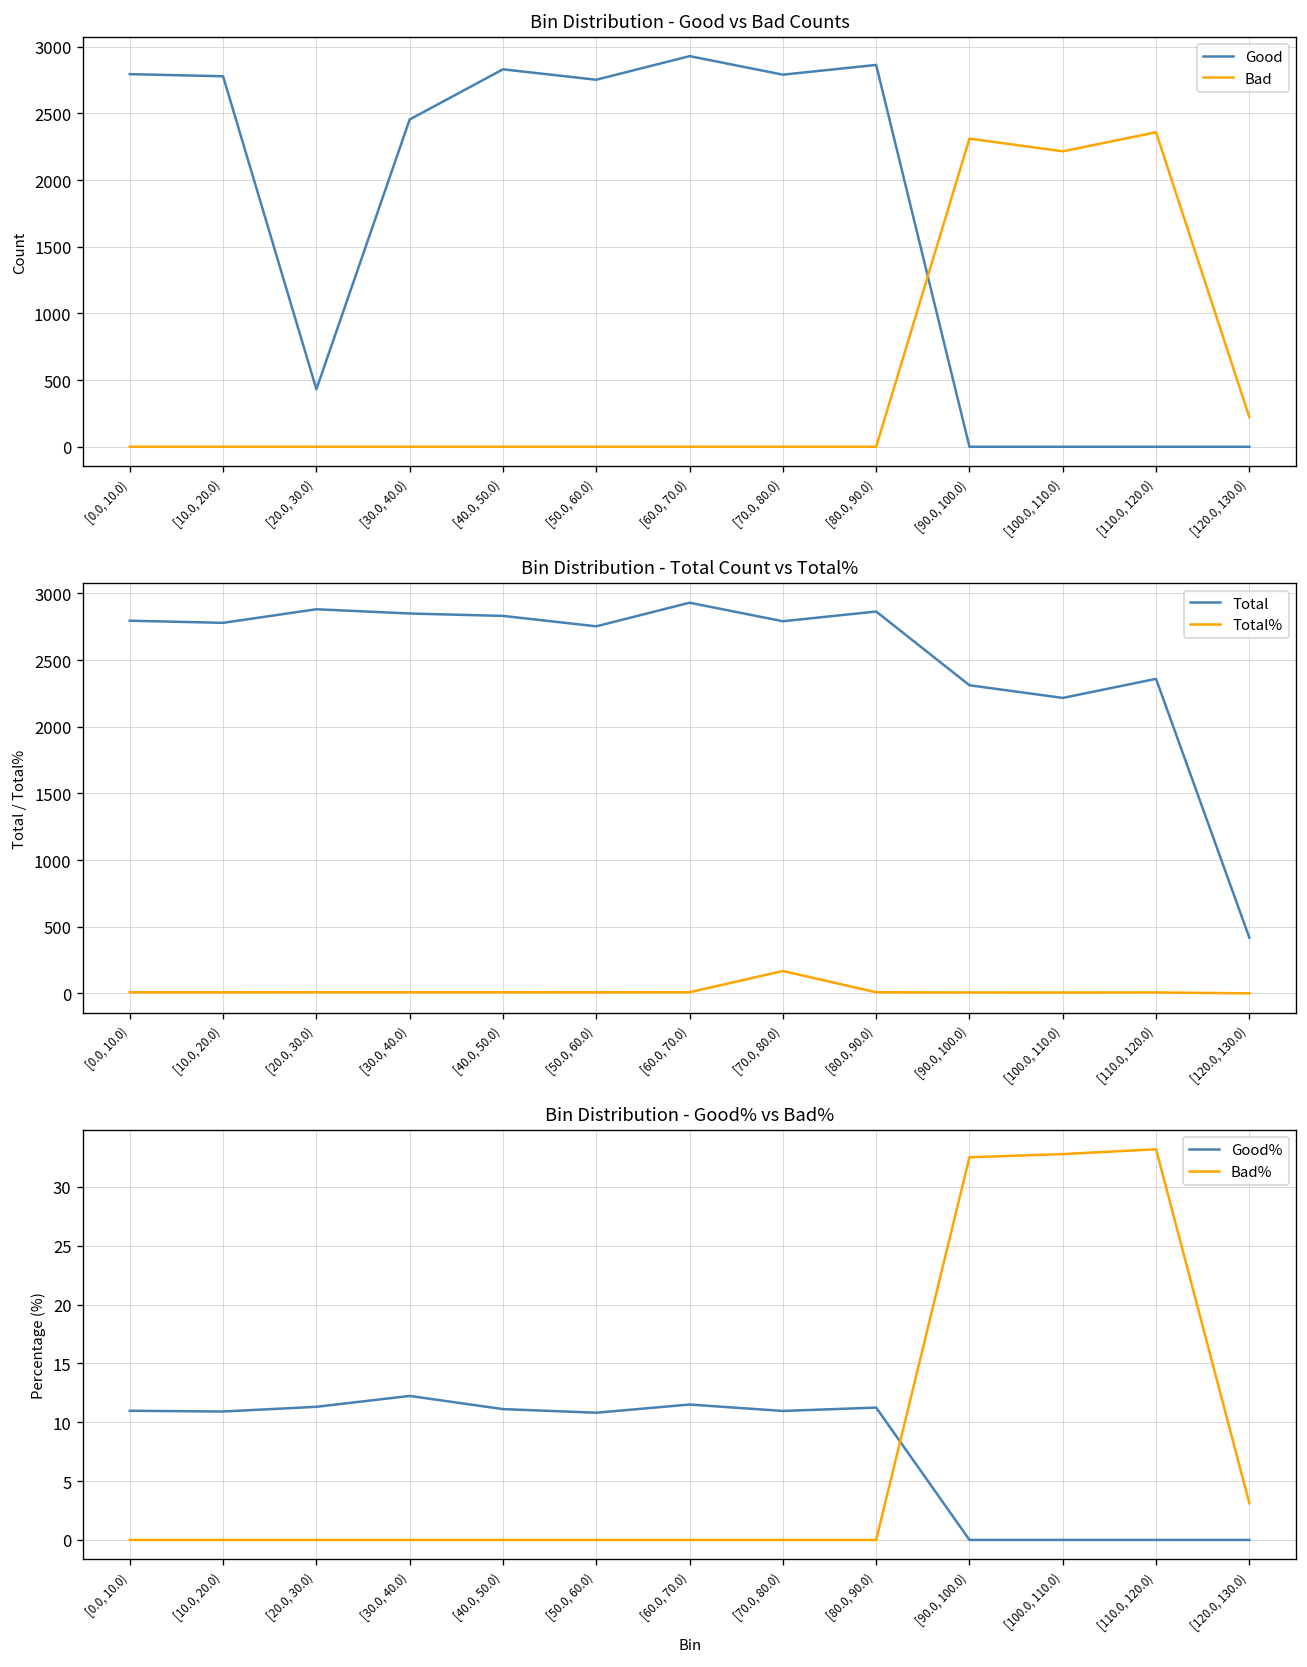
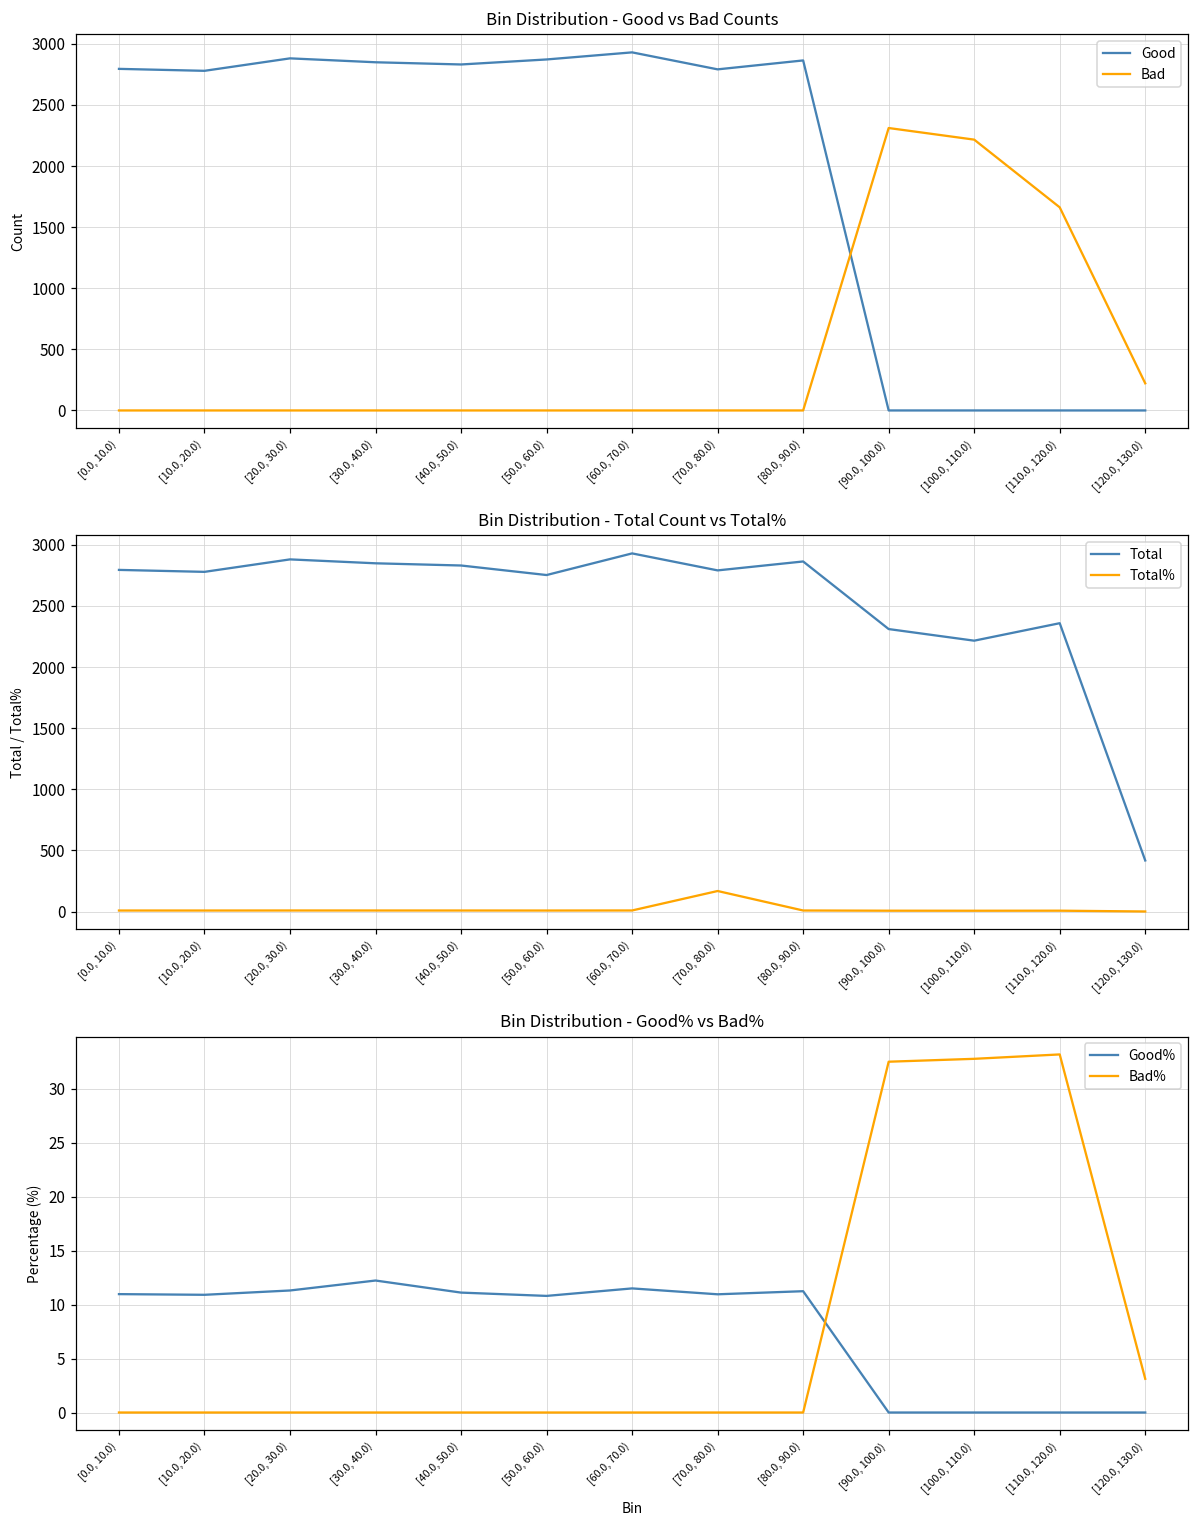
  {
    "Bin Distribution - Good vs Bad Counts": {
      "Good": {
        "[0.0, 10.0)": 2800,
        "[10.0, 20.0)": 2780,
-       "[20.0, 30.0)": 430,
-       "[30.0, 40.0)": 2460,
+       "[20.0, 30.0)": 2880,
+       "[30.0, 40.0)": 2850,
        "[40.0, 50.0)": 2830,
-       "[50.0, 60.0)": 2750,
+       "[50.0, 60.0)": 2870,
        "[60.0, 70.0)": 2930,
        "[70.0, 80.0)": 2790,
        "[80.0, 90.0)": 2860,
        "[90.0, 100.0)": 0,
        "[100.0, 110.0)": 0,
        "[110.0, 120.0)": 0,
        "[120.0, 130.0)": 0
      },
      "Bad": {
        "[0.0, 10.0)": 0,
        "[10.0, 20.0)": 0,
        "[20.0, 30.0)": 0,
        "[30.0, 40.0)": 0,
        "[40.0, 50.0)": 0,
        "[50.0, 60.0)": 0,
        "[60.0, 70.0)": 0,
        "[70.0, 80.0)": 0,
        "[80.0, 90.0)": 0,
        "[90.0, 100.0)": 2310,
        "[100.0, 110.0)": 2220,
-       "[110.0, 120.0)": 2360,
+       "[110.0, 120.0)": 1660,
        "[120.0, 130.0)": 220
      }
    },
    "Bin Distribution - Total Count vs Total%": {
      "Total": {
        "[0.0, 10.0)": 2800,
        "[10.0, 20.0)": 2780,
        "[20.0, 30.0)": 2880,
        "[30.0, 40.0)": 2850,
        "[40.0, 50.0)": 2830,
        "[50.0, 60.0)": 2750,
        "[60.0, 70.0)": 2930,
        "[70.0, 80.0)": 2790,
        "[80.0, 90.0)": 2860,
        "[90.0, 100.0)": 2310,
        "[100.0, 110.0)": 2220,
        "[110.0, 120.0)": 2360,
        "[120.0, 130.0)": 420
      },
      "Total%": {
        "[0.0, 10.0)": 10,
        "[10.0, 20.0)": 10,
        "[20.0, 30.0)": 10,
        "[30.0, 40.0)": 10,
        "[40.0, 50.0)": 10,
        "[50.0, 60.0)": 10,
        "[60.0, 70.0)": 10,
        "[70.0, 80.0)": 170,
        "[80.0, 90.0)": 10,
        "[90.0, 100.0)": 10,
        "[100.0, 110.0)": 10,
        "[110.0, 120.0)": 10,
        "[120.0, 130.0)": 0
      }
    },
    "Bin Distribution - Good% vs Bad%": {
      "Good%": {
        "[0.0, 10.0)": 11,
        "[10.0, 20.0)": 11,
        "[20.0, 30.0)": 11,
        "[30.0, 40.0)": 12,
        "[40.0, 50.0)": 11,
        "[50.0, 60.0)": 11,
        "[60.0, 70.0)": 12,
        "[70.0, 80.0)": 11,
        "[80.0, 90.0)": 11,
        "[90.0, 100.0)": 0,
        "[100.0, 110.0)": 0,
        "[110.0, 120.0)": 0,
        "[120.0, 130.0)": 0
      },
      "Bad%": {
        "[0.0, 10.0)": 0,
        "[10.0, 20.0)": 0,
        "[20.0, 30.0)": 0,
        "[30.0, 40.0)": 0,
        "[40.0, 50.0)": 0,
        "[50.0, 60.0)": 0,
        "[60.0, 70.0)": 0,
        "[70.0, 80.0)": 0,
        "[80.0, 90.0)": 0,
        "[90.0, 100.0)": 33,
        "[100.0, 110.0)": 33,
        "[110.0, 120.0)": 33,
        "[120.0, 130.0)": 3
      }
    }
  }
